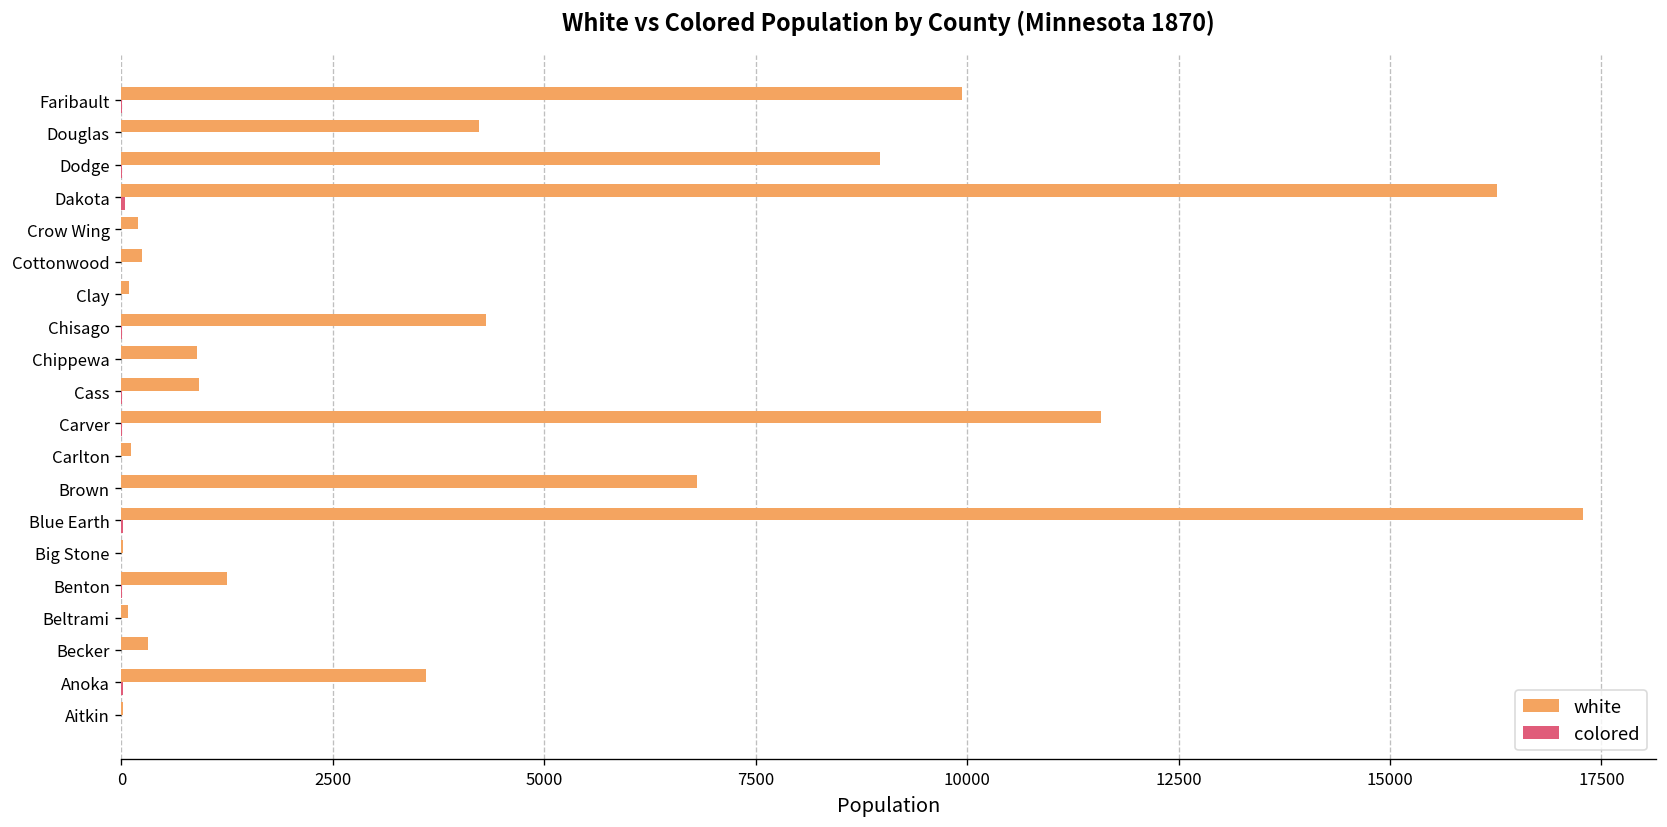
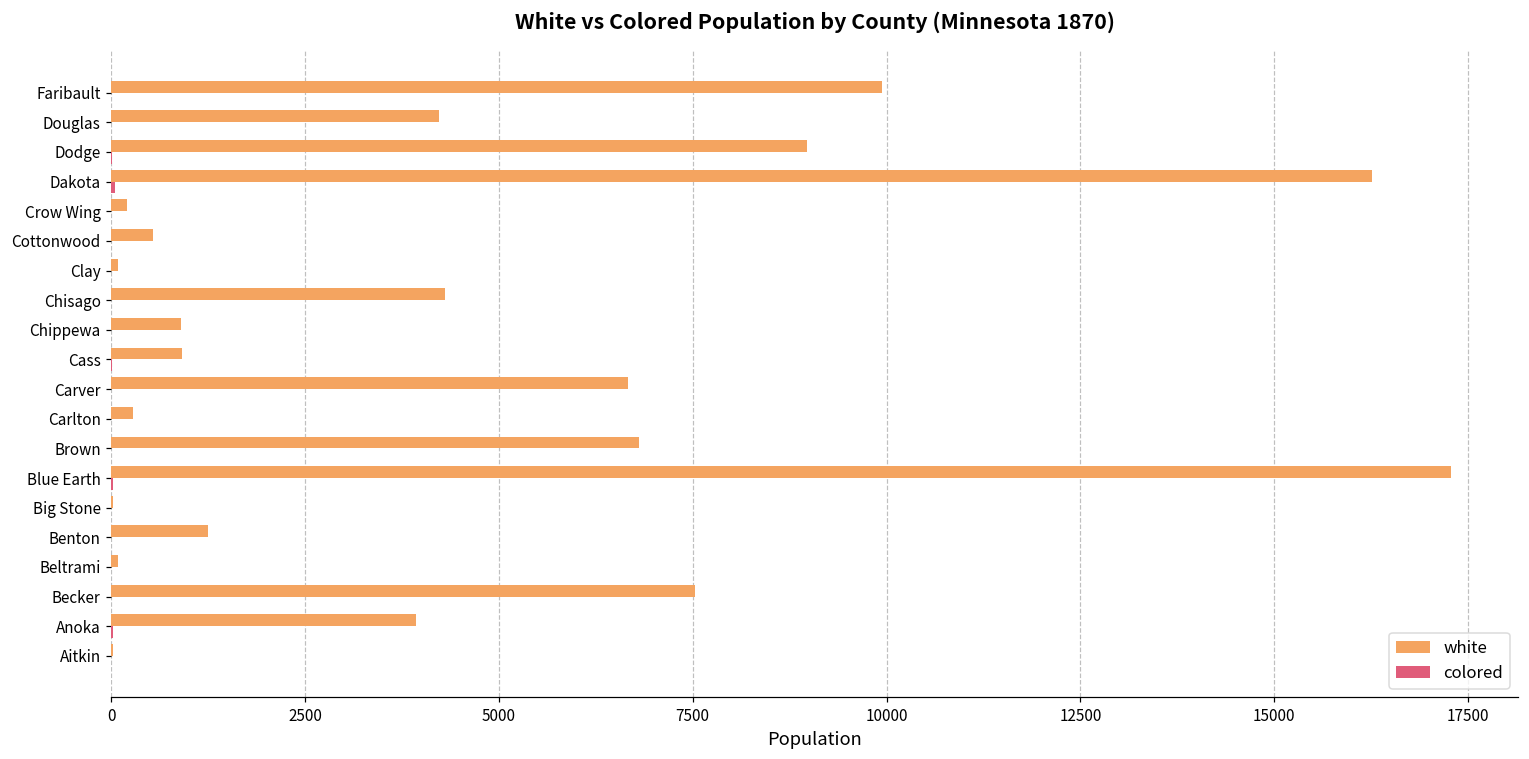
  {
    "white": {
      "Faribault": 9900,
      "Douglas": 4200,
      "Dodge": 9000,
      "Dakota": 16300,
      "Crow Wing": 200,
-     "Cottonwood": 200,
+     "Cottonwood": 500,
      "Clay": 100,
      "Chisago": 4300,
      "Chippewa": 900,
      "Cass": 900,
-     "Carver": 11600,
-     "Carlton": 100,
+     "Carver": 6700,
+     "Carlton": 300,
      "Brown": 6800,
      "Blue Earth": 17300,
      "Benton": 1200,
      "Beltrami": 100,
-     "Becker": 300,
-     "Anoka": 3600
+     "Becker": 7500,
+     "Anoka": 3900
    },
    "colored": {
      "Douglas": 0,
      "Dakota": 0,
      "Crow Wing": 0,
      "Cottonwood": 0,
      "Clay": 0,
      "Chippewa": 0,
      "Carlton": 0,
      "Brown": 0,
      "Big Stone": 0,
      "Beltrami": 0,
      "Becker": 0,
      "Aitkin": 0
    }
  }
